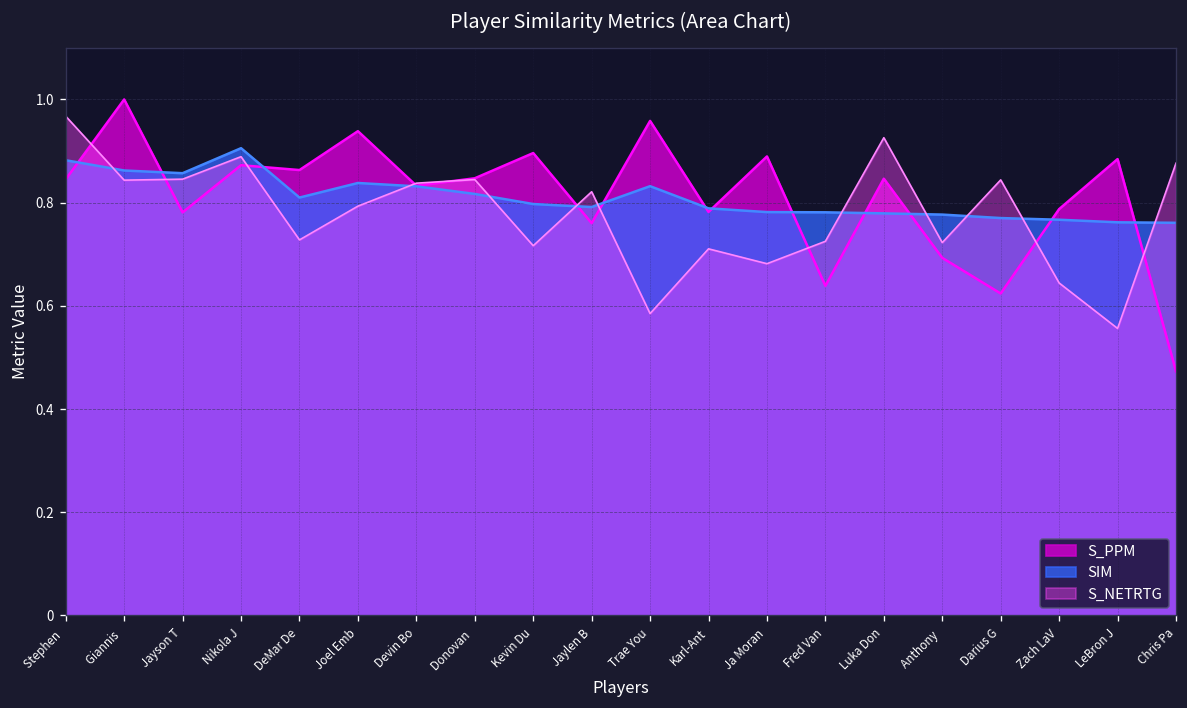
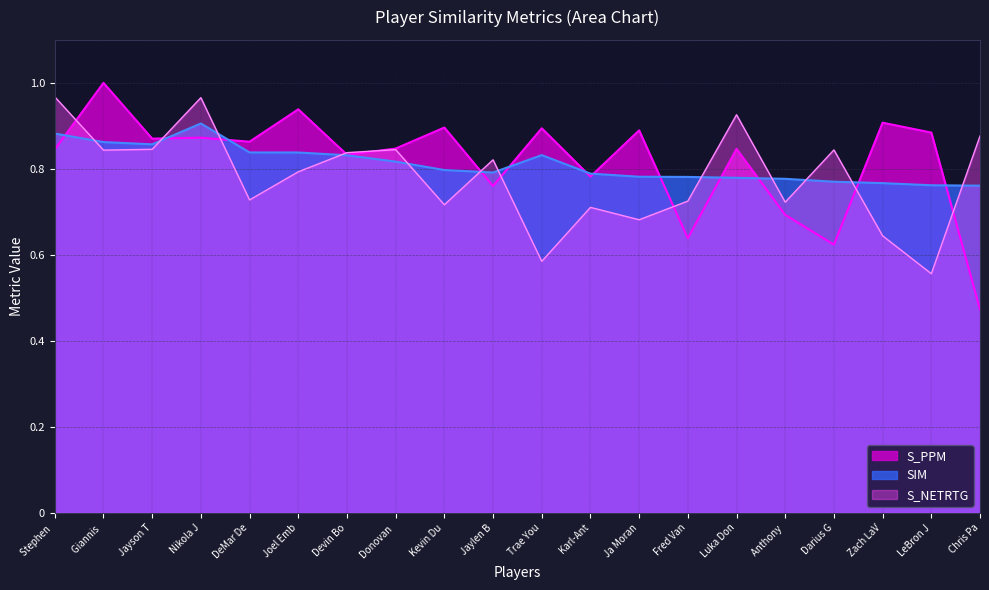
  {
    "S_PPM": {
      "Stephen": 0.85,
      "Giannis": 1.00,
-     "Jayson T": 0.78,
+     "Jayson T": 0.87,
      "Nikola J": 0.87,
      "DeMar De": 0.86,
      "Joel Emb": 0.94,
      "Kevin Du": 0.90,
      "Jaylen B": 0.76,
-     "Trae You": 0.96,
+     "Trae You": 0.89,
      "Karl-Ant": 0.78,
      "Ja Moran": 0.89,
      "Fred Van": 0.64,
      "Luka Don": 0.85,
      "Anthony": 0.69,
      "Darius G": 0.62,
-     "Zach LaV": 0.79,
+     "Zach LaV": 0.91,
      "LeBron J": 0.88,
      "Chris Pa": 0.47
    },
    "SIM": {
      "Stephen": 0.88,
      "Giannis": 0.86,
      "Jayson T": 0.86,
      "Nikola J": 0.91,
-     "DeMar De": 0.81,
+     "DeMar De": 0.84,
      "Joel Emb": 0.84,
      "Donovan": 0.82,
      "Kevin Du": 0.80,
      "Jaylen B": 0.79,
      "Trae You": 0.83,
      "Karl-Ant": 0.79,
      "Ja Moran": 0.78,
      "Fred Van": 0.78,
      "Luka Don": 0.78,
      "Anthony": 0.78,
      "Darius G": 0.77,
      "Zach LaV": 0.77,
      "LeBron J": 0.76,
      "Chris Pa": 0.76
    },
    "S_NETRTG": {
      "Stephen": 0.97,
      "Giannis": 0.84,
      "Jayson T": 0.85,
-     "Nikola J": 0.89,
+     "Nikola J": 0.97,
      "DeMar De": 0.73,
      "Joel Emb": 0.79,
      "Kevin Du": 0.72,
      "Jaylen B": 0.82,
      "Trae You": 0.58,
      "Karl-Ant": 0.71,
      "Ja Moran": 0.68,
      "Fred Van": 0.73,
      "Luka Don": 0.93,
      "Anthony": 0.72,
      "Darius G": 0.84,
      "Zach LaV": 0.64,
      "LeBron J": 0.56,
      "Chris Pa": 0.88
    }
  }
